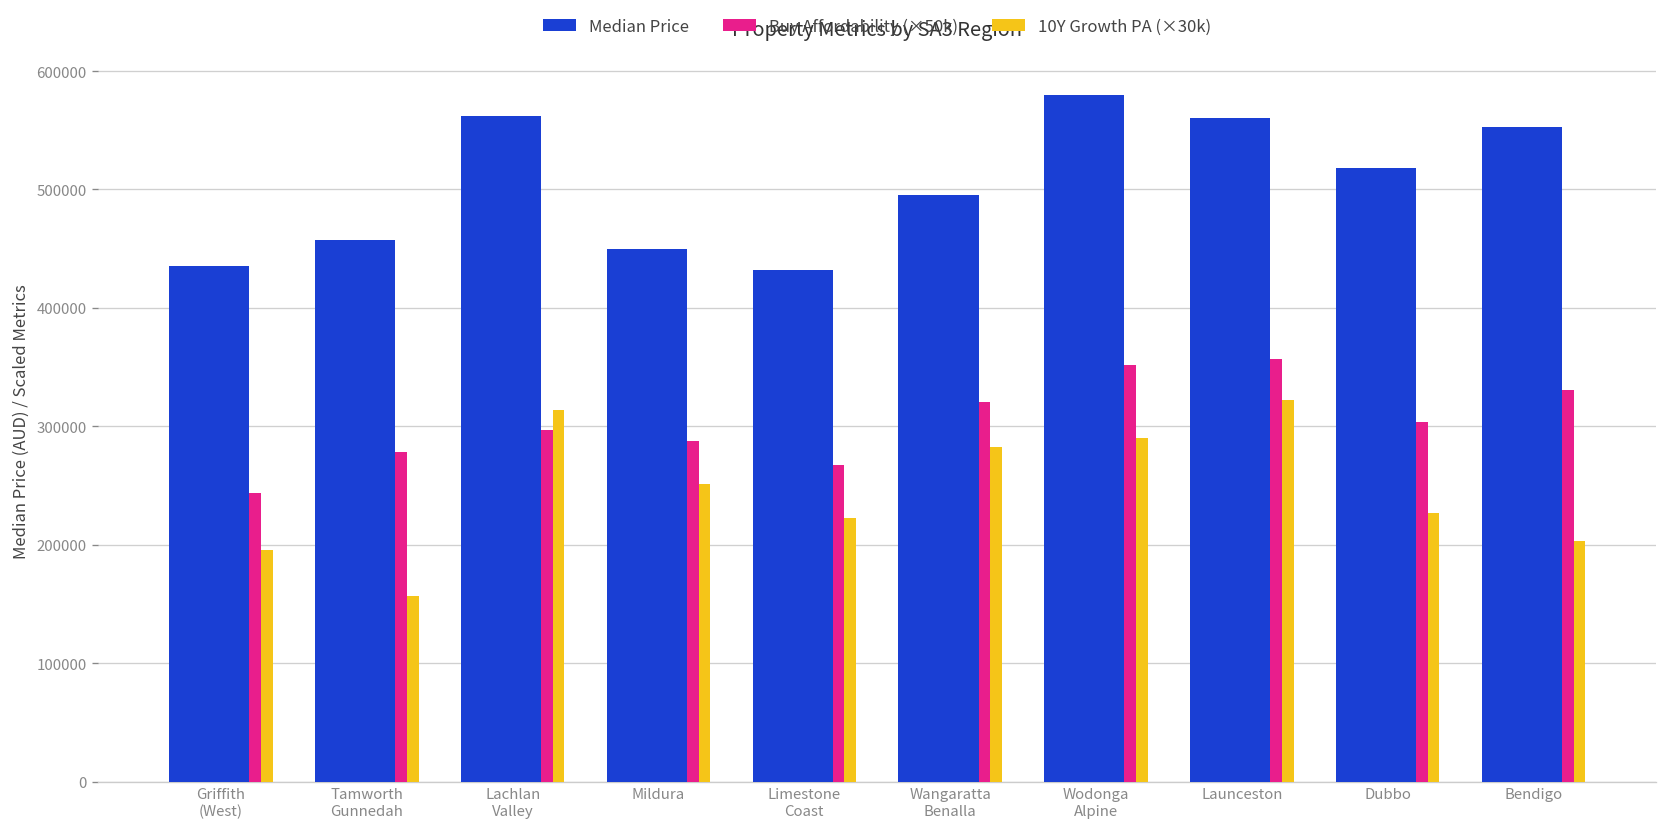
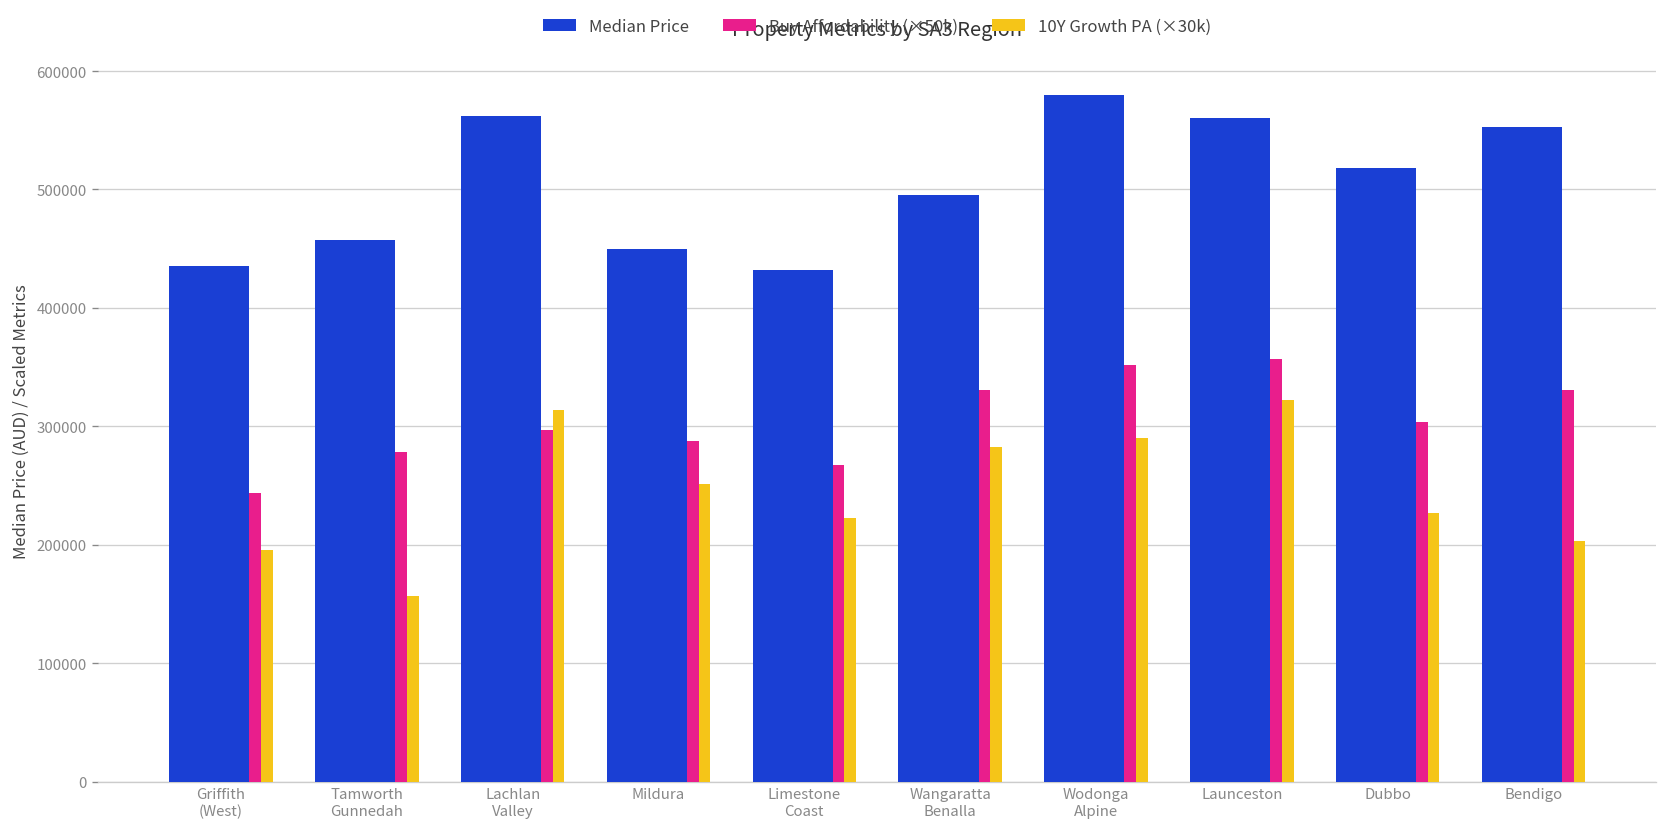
  {
    "Median Price": {
      "Griffith (West)": 440000,
      "Tamworth Gunnedah": 460000,
      "Lachlan Valley": 560000,
      "Mildura": 450000,
      "Limestone Coast": 430000,
      "Wangaratta Benalla": 500000,
      "Wodonga Alpine": 580000,
      "Launceston": 560000,
      "Dubbo": 520000,
      "Bendigo": 550000
    },
    "Buy Affordability (×50k)": {
      "Griffith (West)": 240000,
      "Tamworth Gunnedah": 280000,
      "Lachlan Valley": 300000,
      "Mildura": 290000,
      "Limestone Coast": 270000,
-     "Wangaratta Benalla": 320000,
+     "Wangaratta Benalla": 330000,
      "Wodonga Alpine": 350000,
      "Launceston": 360000,
      "Dubbo": 300000,
      "Bendigo": 330000
    },
    "10Y Growth PA (×30k)": {
      "Griffith (West)": 200000,
      "Tamworth Gunnedah": 160000,
      "Lachlan Valley": 310000,
      "Mildura": 250000,
      "Limestone Coast": 220000,
      "Wangaratta Benalla": 280000,
      "Wodonga Alpine": 290000,
      "Launceston": 320000,
      "Dubbo": 230000,
      "Bendigo": 200000
    }
  }
